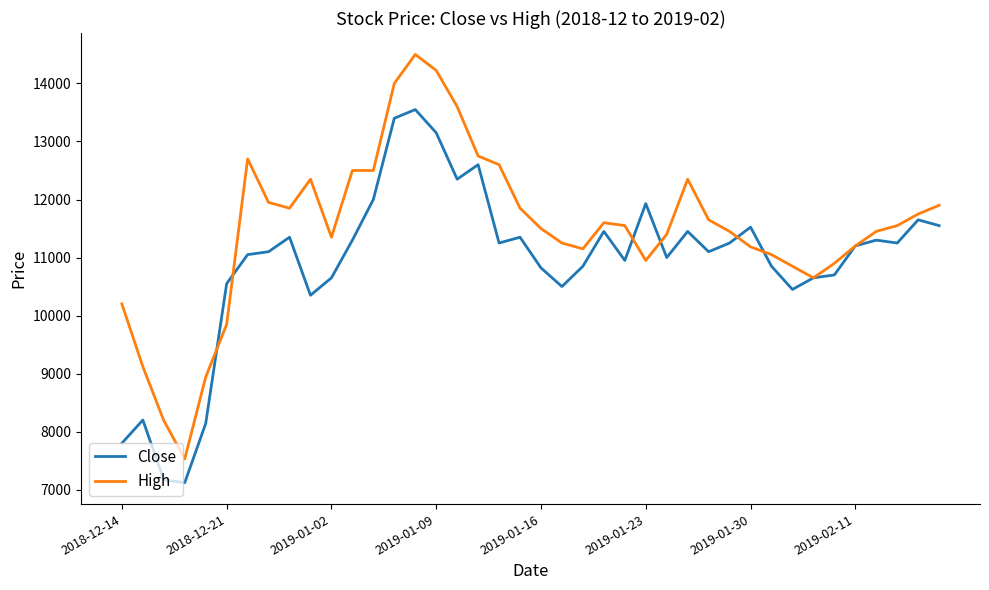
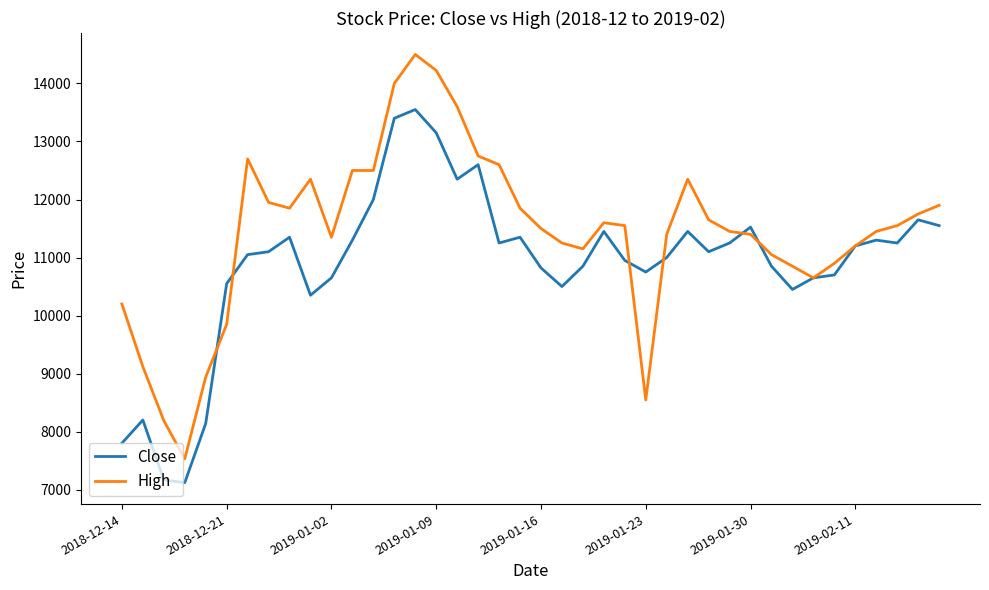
  {
    "Close": {
      "2018-12-21": 10600,
      "2019-01-02": 10700,
      "2019-01-09": 13200,
      "2019-01-16": 10800,
-     "2019-01-23": 11900,
+     "2019-01-23": 10800,
      "2019-01-30": 11500
    },
    "High": {
      "2018-12-14": 10200,
      "2018-12-21": 9800,
      "2019-01-02": 11400,
      "2019-01-09": 14200,
      "2019-01-16": 11500,
-     "2019-01-23": 11000,
-     "2019-01-30": 11200
+     "2019-01-23": 8500,
+     "2019-01-30": 11400
    }
  }
